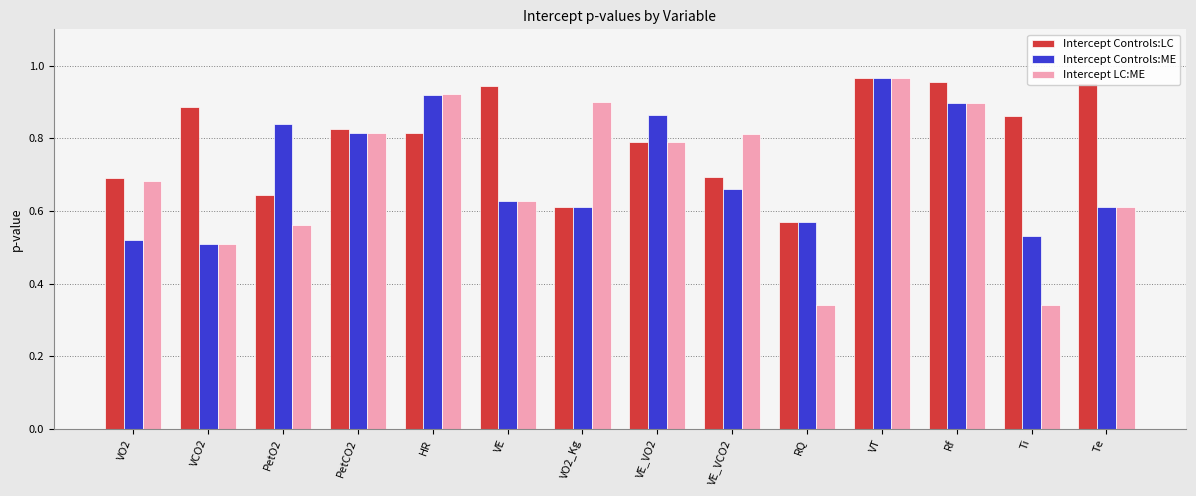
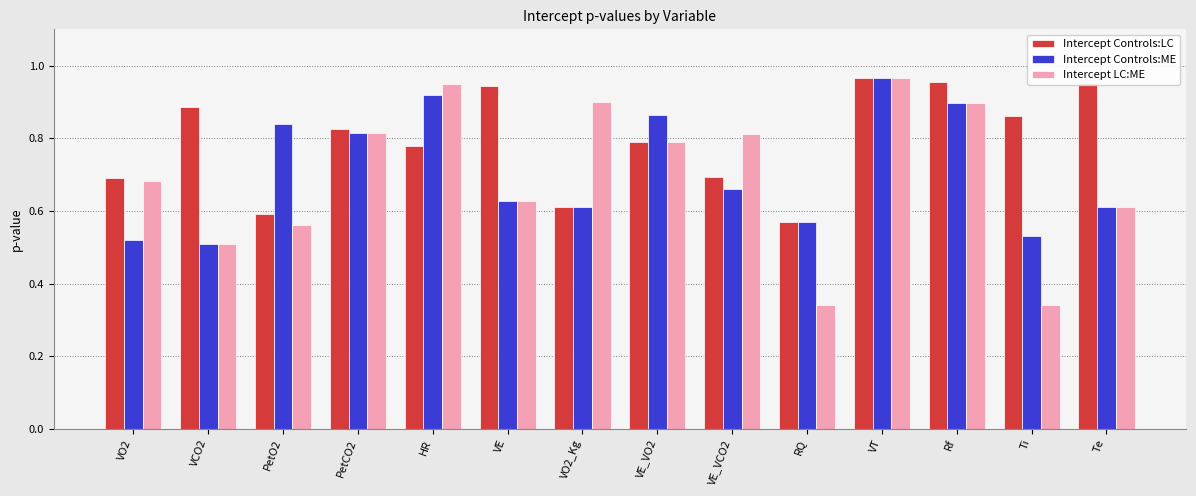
  {
    "Intercept Controls:LC": {
      "VO2": 0.69,
      "VCO2": 0.89,
-     "PetO2": 0.64,
+     "PetO2": 0.59,
      "PetCO2": 0.83,
-     "HR": 0.82,
+     "HR": 0.78,
      "VE": 0.94,
      "VO2_Kg": 0.61,
      "VE_VO2": 0.79,
      "VE_VCO2": 0.69,
      "RQ": 0.57,
      "VT": 0.97,
      "Rf": 0.96,
      "Ti": 0.86
    },
    "Intercept Controls:ME": {
      "VO2": 0.52,
      "VCO2": 0.51,
      "PetO2": 0.84,
      "PetCO2": 0.81,
      "HR": 0.92,
      "VE": 0.63,
      "VO2_Kg": 0.61,
      "VE_VO2": 0.86,
      "VE_VCO2": 0.66,
      "RQ": 0.57,
      "VT": 0.97,
      "Rf": 0.90,
      "Ti": 0.53,
      "Te": 0.61
    },
    "Intercept LC:ME": {
      "VO2": 0.68,
      "VCO2": 0.51,
      "PetO2": 0.56,
      "PetCO2": 0.81,
-     "HR": 0.92,
+     "HR": 0.95,
      "VE": 0.63,
      "VO2_Kg": 0.90,
      "VE_VO2": 0.79,
      "VE_VCO2": 0.81,
      "RQ": 0.34,
      "VT": 0.97,
      "Rf": 0.90,
      "Ti": 0.34,
      "Te": 0.61
    }
  }
